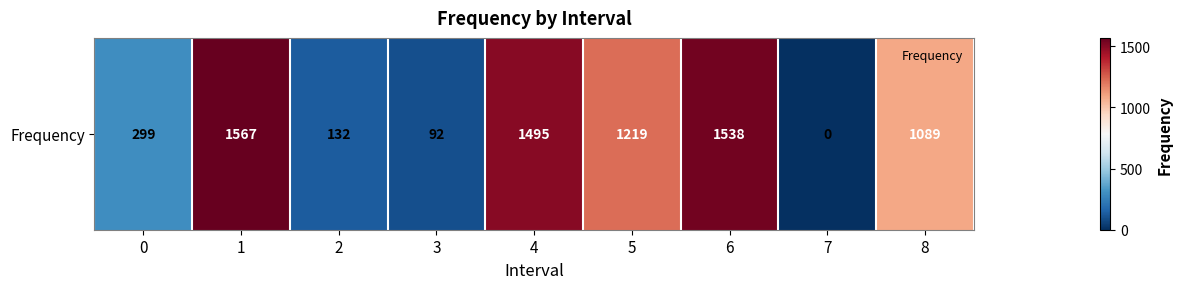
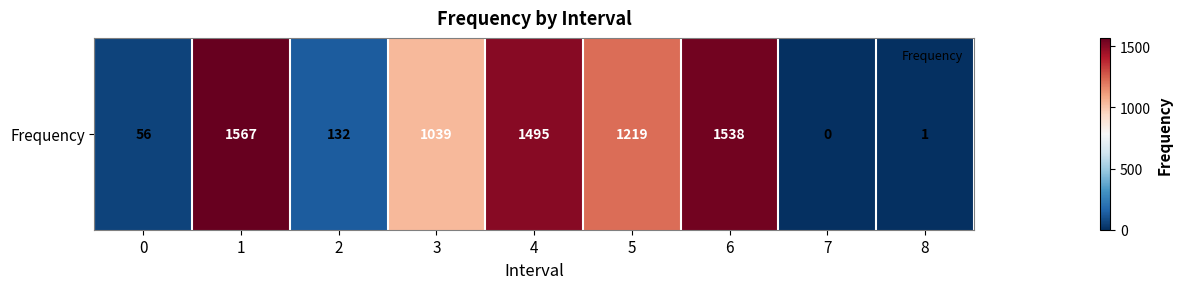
  {
    "Frequency": {
-     "0": 299,
+     "0": 56,
      "1": 1567,
      "2": 132,
-     "3": 92,
+     "3": 1039,
      "4": 1495,
      "5": 1219,
      "6": 1538,
      "7": 0,
-     "8": 1089
+     "8": 1
    }
  }
